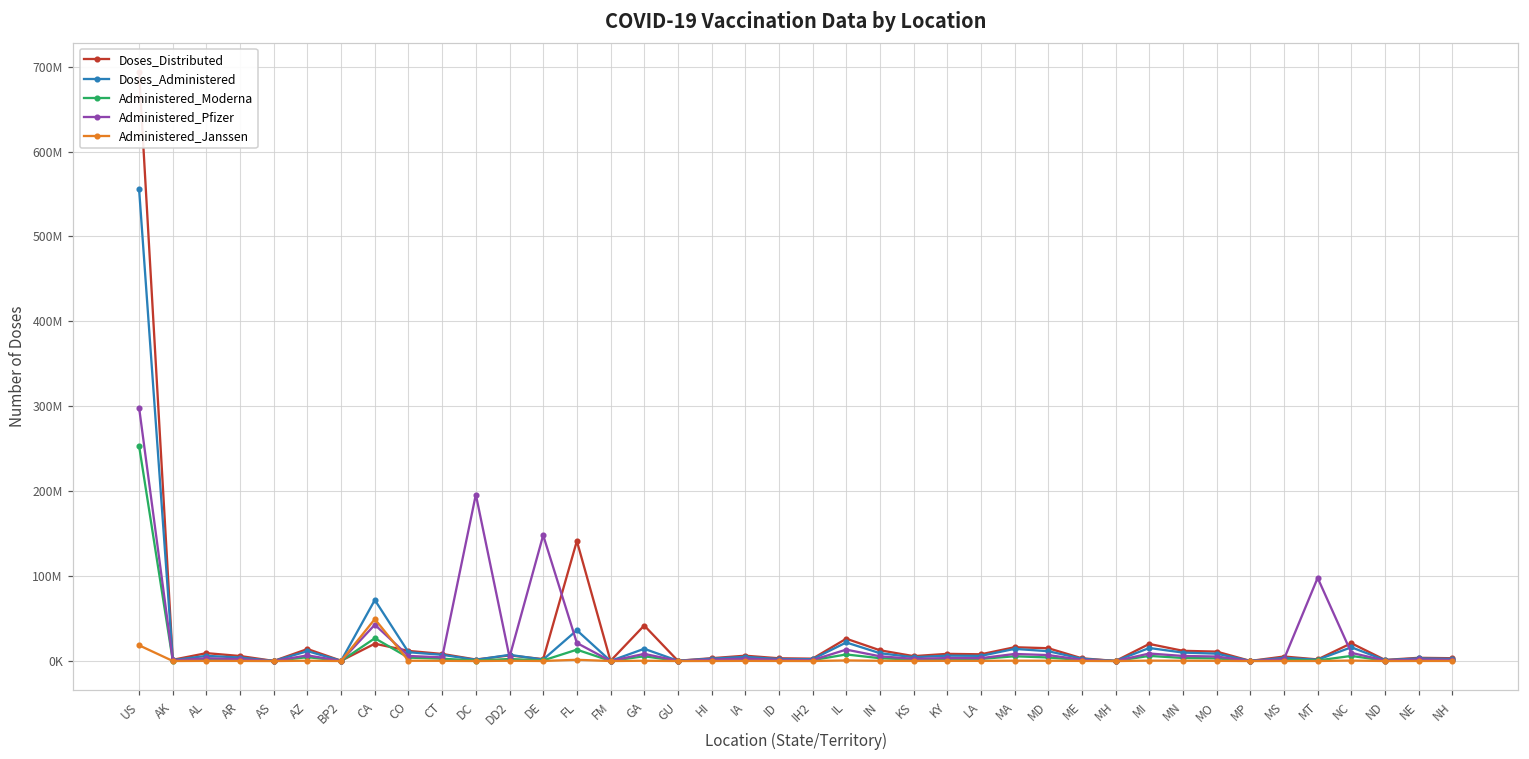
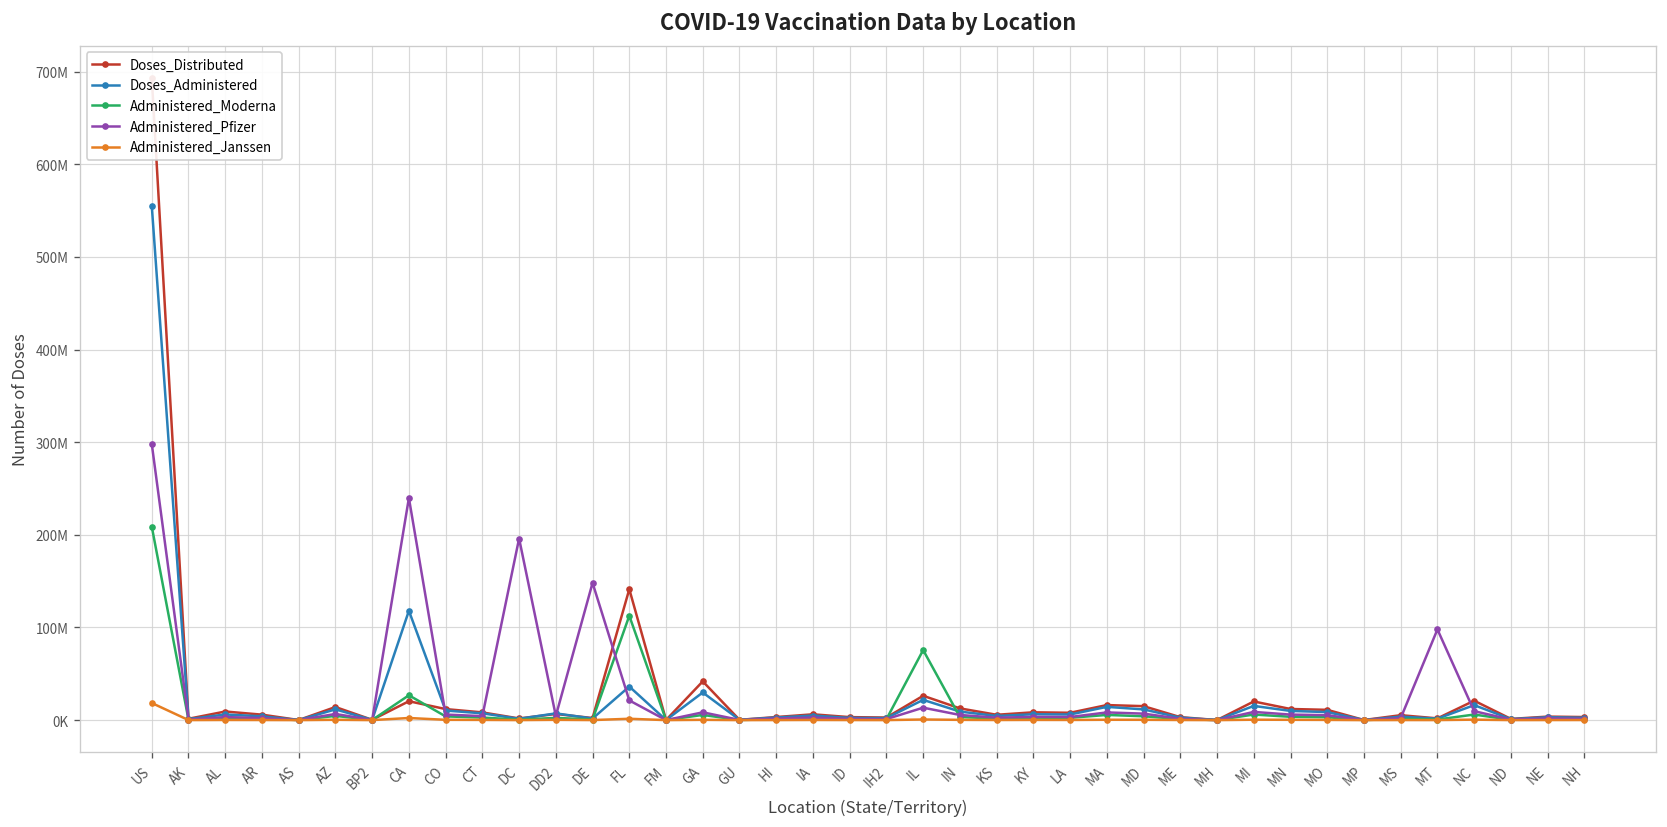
  {
    "Doses_Distributed": {
      "CA": 20000000,
      "FL": 140000000,
      "GA": 40000000,
      "IL": 30000000,
      "IN": 10000000,
      "MD": 20000000,
      "MI": 20000000,
      "NC": 20000000
    },
    "Doses_Administered": {
      "US": 560000000,
-     "CA": 70000000,
+     "CA": 120000000,
      "FL": 40000000,
-     "GA": 10000000,
+     "GA": 30000000,
      "IL": 20000000,
      "IN": 10000000,
      "MD": 10000000,
      "MI": 20000000,
      "NC": 20000000
    },
    "Administered_Moderna": {
-     "US": 250000000,
+     "US": 210000000,
      "CA": 30000000,
-     "FL": 10000000,
-     "IL": 10000000,
+     "FL": 110000000,
+     "IL": 80000000,
      "NC": 10000000
    },
    "Administered_Pfizer": {
      "US": 300000000,
-     "CA": 40000000,
+     "CA": 240000000,
      "DC": 200000000,
      "DE": 150000000,
      "FL": 20000000,
      "IL": 10000000,
      "MT": 100000000,
      "NC": 10000000
    },
    "Administered_Janssen": {
      "US": 20000000,
      "AZ": 0,
-     "CA": 50000000,
+     "CA": 0,
      "CO": 0,
      "FL": 0,
      "GA": 0,
      "IL": 0,
      "MA": 0,
      "MD": 0,
      "MI": 0,
      "NC": 0
    }
  }
